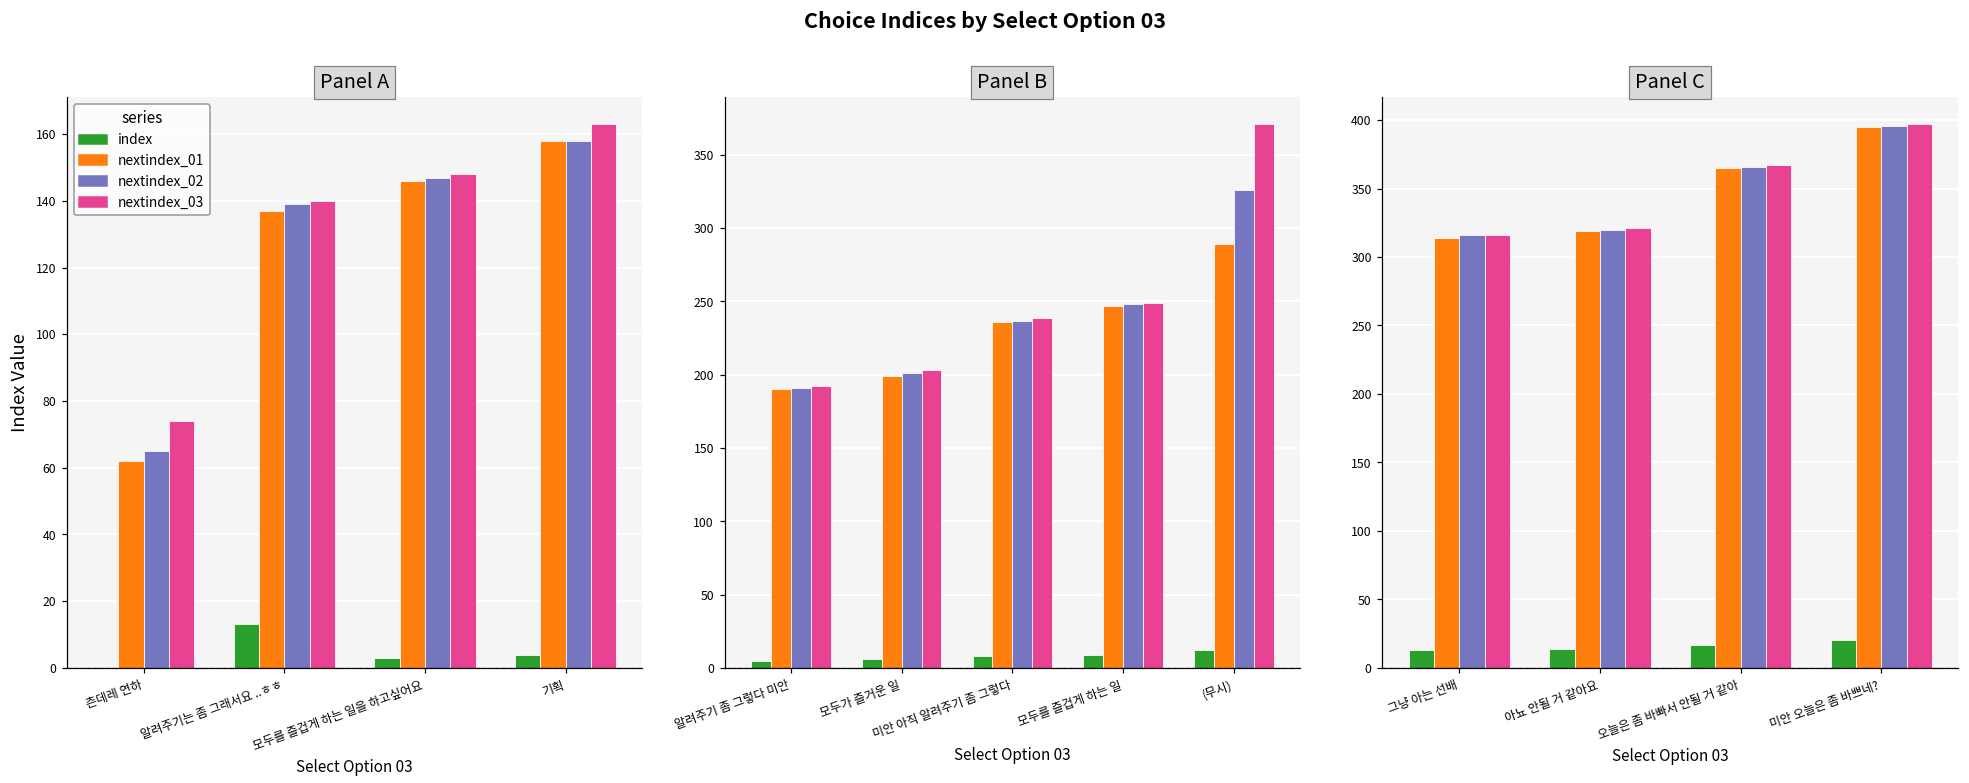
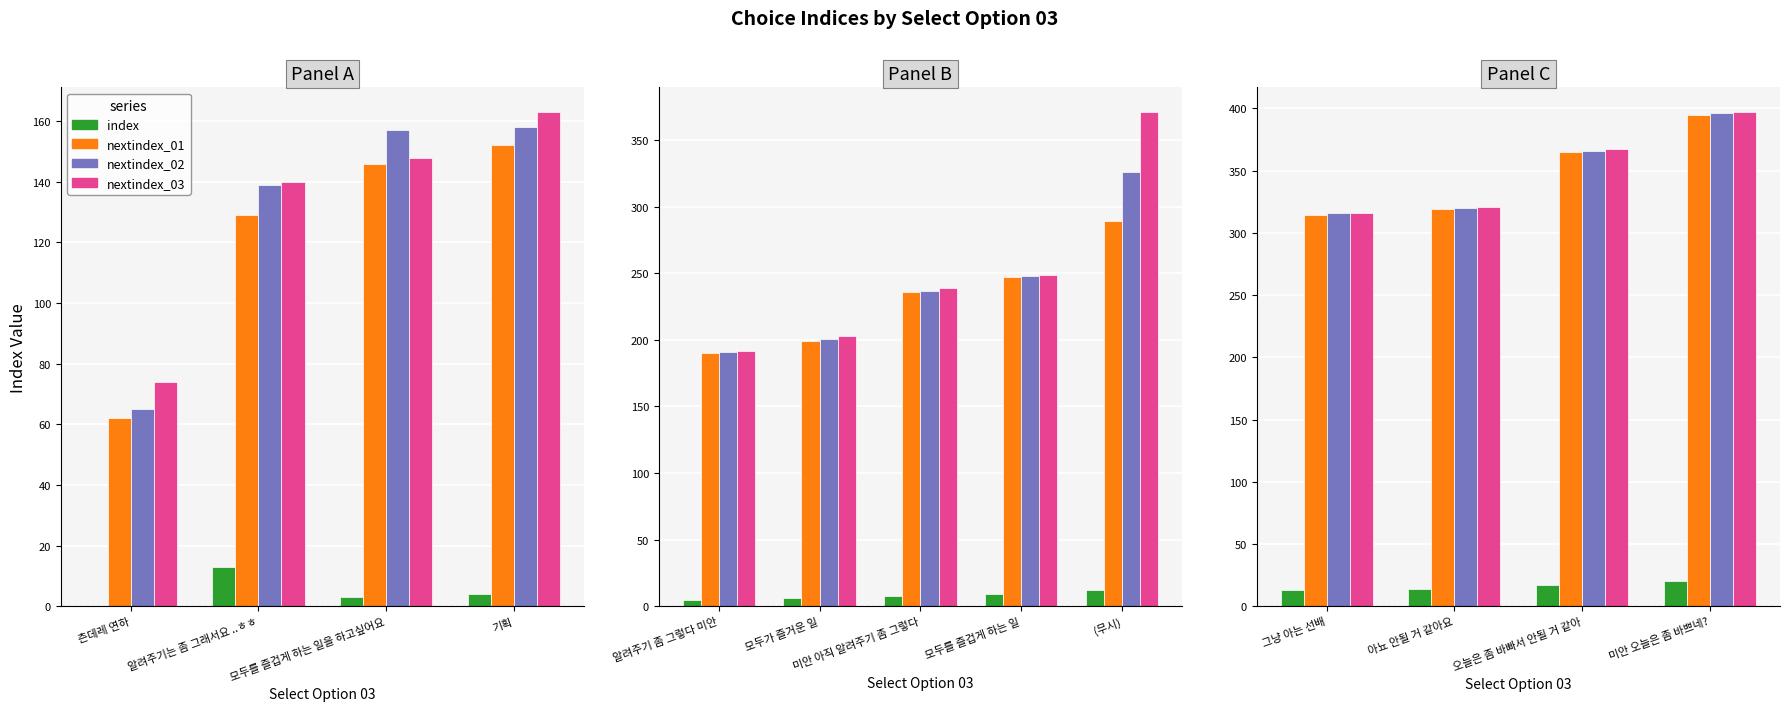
  {
    "Panel A": {
      "index": {
        "츤데레 연하": 0,
        "알려주기는 좀 그래서요 ..ㅎㅎ": 13,
        "모두를 즐겁게 하는 일을 하고싶어요": 3,
        "기획": 4
      },
      "nextindex_01": {
        "츤데레 연하": 62,
-       "알려주기는 좀 그래서요 ..ㅎㅎ": 137,
+       "알려주기는 좀 그래서요 ..ㅎㅎ": 129,
        "모두를 즐겁게 하는 일을 하고싶어요": 146,
-       "기획": 158
+       "기획": 152
      },
      "nextindex_02": {
        "츤데레 연하": 65,
        "알려주기는 좀 그래서요 ..ㅎㅎ": 139,
-       "모두를 즐겁게 하는 일을 하고싶어요": 147,
+       "모두를 즐겁게 하는 일을 하고싶어요": 157,
        "기획": 158
      },
      "nextindex_03": {
        "츤데레 연하": 74,
        "알려주기는 좀 그래서요 ..ㅎㅎ": 140,
        "모두를 즐겁게 하는 일을 하고싶어요": 148,
        "기획": 163
      }
    }
  }
